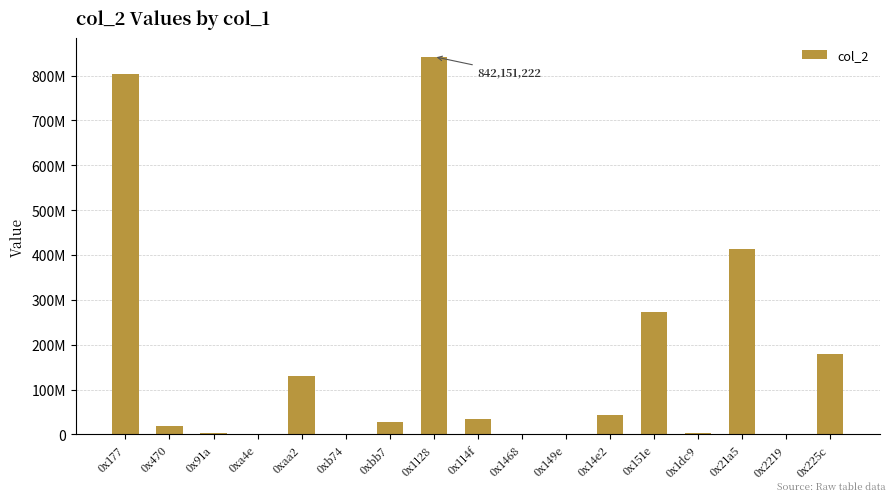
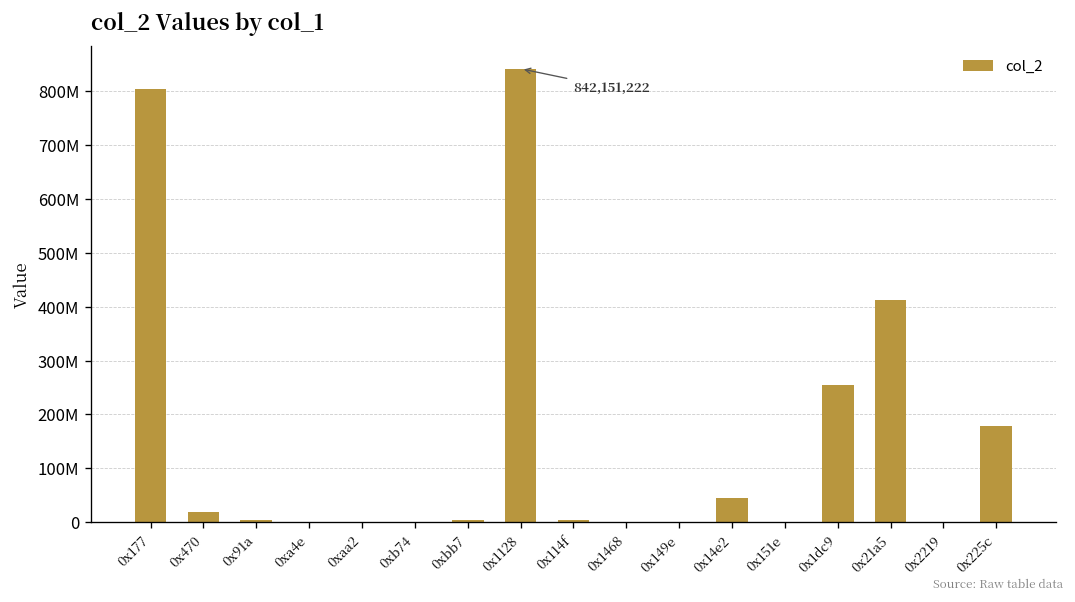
  {
    "0x177": 800000000,
    "0x470": 20000000,
-   "0xaa2": 130000000,
-   "0xbb7": 30000000,
-   "0x114f": 30000000,
+   "0xaa2": 0,
+   "0xbb7": 0,
+   "0x114f": 0,
    "0x14e2": 40000000,
-   "0x151e": 270000000,
-   "0x1dc9": 0,
+   "0x151e": 0,
+   "0x1dc9": 250000000,
    "0x21a5": 410000000,
    "0x225c": 180000000
  }
